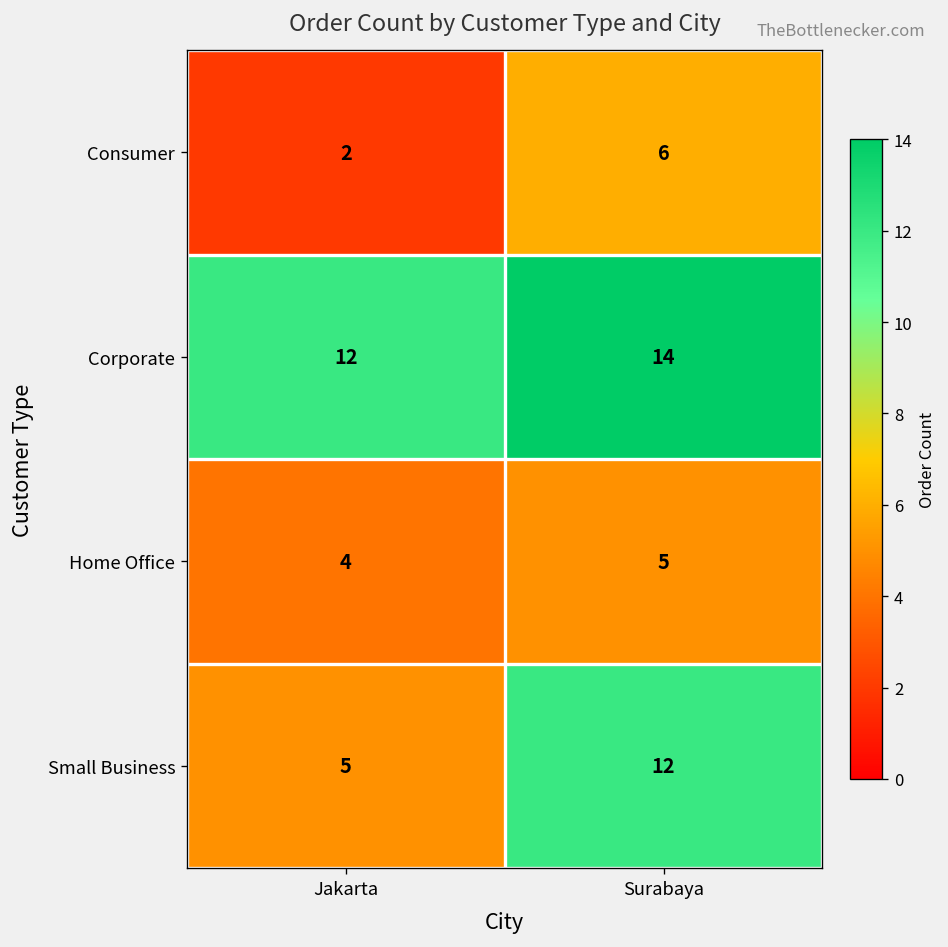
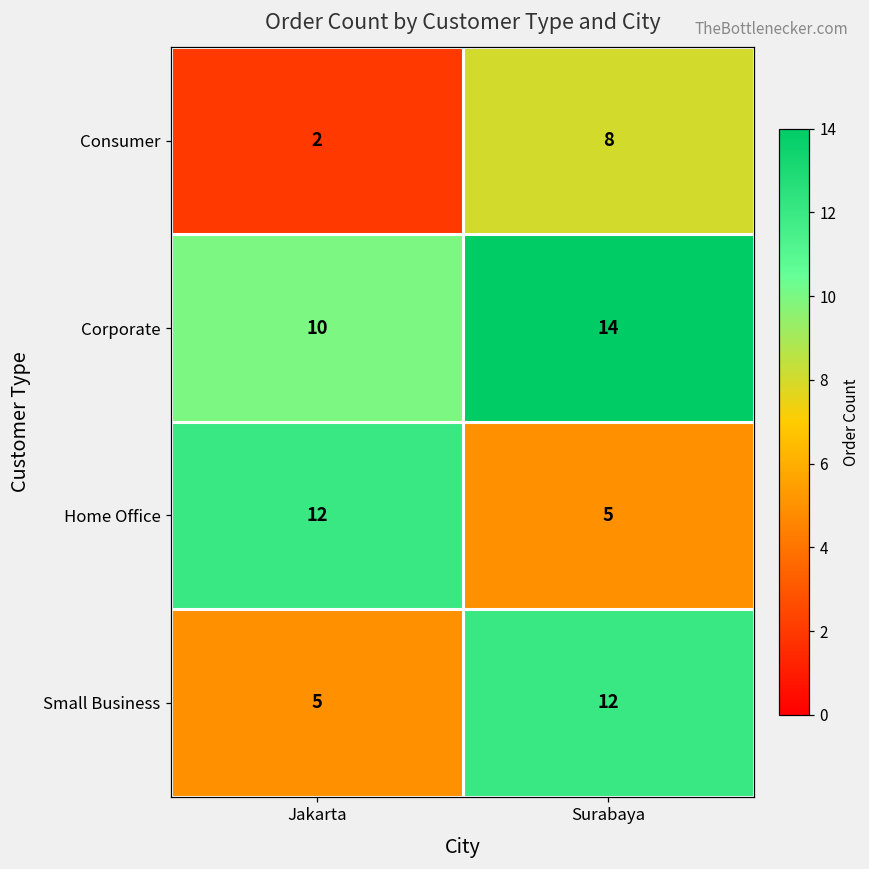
  {
    "Consumer": {
      "Jakarta": 2,
-     "Surabaya": 6
+     "Surabaya": 8
    },
    "Corporate": {
-     "Jakarta": 12,
+     "Jakarta": 10,
      "Surabaya": 14
    },
    "Home Office": {
-     "Jakarta": 4,
+     "Jakarta": 12,
      "Surabaya": 5
    },
    "Small Business": {
      "Jakarta": 5,
      "Surabaya": 12
    }
  }
